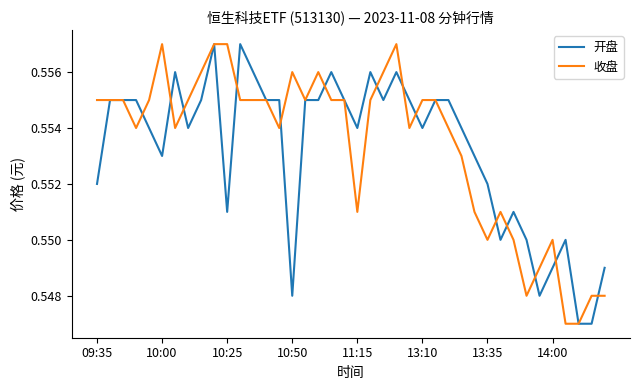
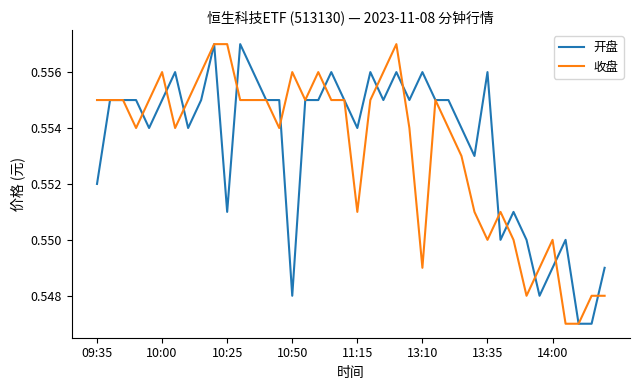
  {
    "开盘": {
      "09:35": 0.552,
-     "10:00": 0.553,
+     "10:00": 0.555,
      "10:25": 0.551,
      "10:50": 0.548,
      "11:15": 0.554,
-     "13:10": 0.554,
-     "13:35": 0.552,
+     "13:10": 0.556,
+     "13:35": 0.556,
      "14:00": 0.549
    },
    "收盘": {
      "09:35": 0.555,
-     "10:00": 0.557,
+     "10:00": 0.556,
      "10:25": 0.557,
      "10:50": 0.556,
      "11:15": 0.551,
-     "13:10": 0.555,
+     "13:10": 0.549,
      "13:35": 0.550,
      "14:00": 0.550
    }
  }
